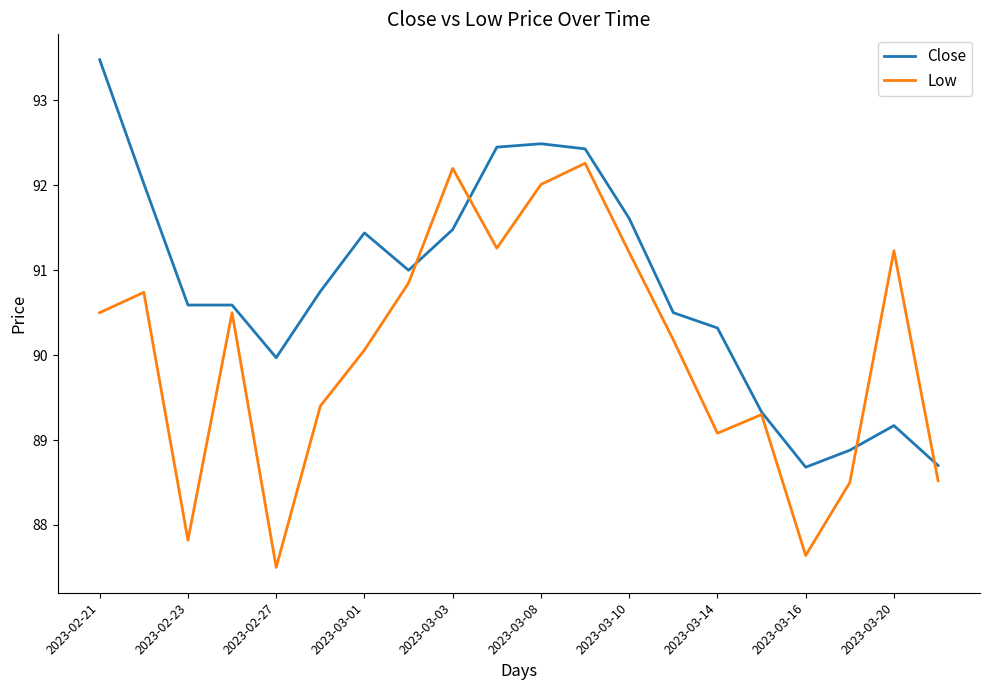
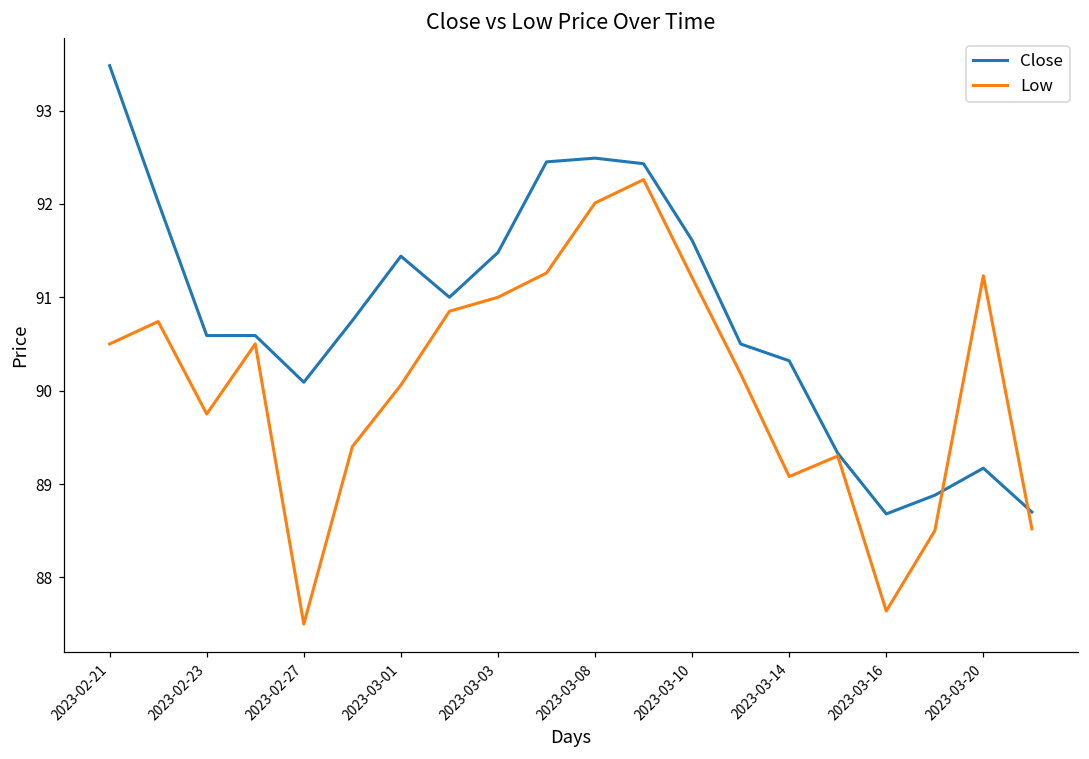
  {
    "Close": {
      "2023-02-21": 93.5,
      "2023-02-23": 90.6,
-     "2023-02-27": 90.0,
+     "2023-02-27": 90.1,
      "2023-03-01": 91.4,
      "2023-03-03": 91.5,
      "2023-03-08": 92.5,
      "2023-03-10": 91.6,
      "2023-03-14": 90.3,
      "2023-03-16": 88.7,
      "2023-03-20": 89.2
    },
    "Low": {
      "2023-02-21": 90.5,
-     "2023-02-23": 87.8,
+     "2023-02-23": 89.8,
      "2023-02-27": 87.5,
      "2023-03-01": 90.1,
-     "2023-03-03": 92.2,
+     "2023-03-03": 91.0,
      "2023-03-08": 92.0,
      "2023-03-10": 91.2,
      "2023-03-14": 89.1,
      "2023-03-16": 87.6,
      "2023-03-20": 91.2
    }
  }
